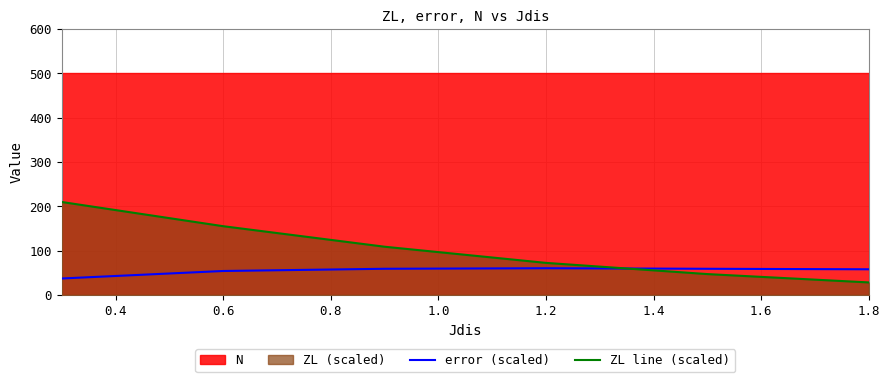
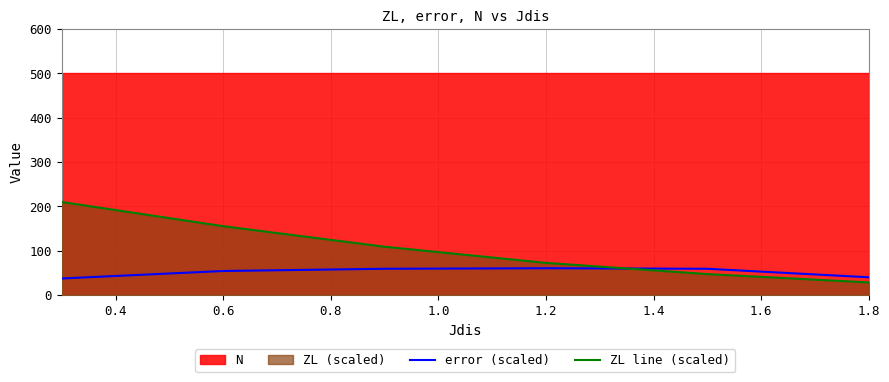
  {
    "error (scaled)": {
      "0.6": 50,
      "1.2": 60,
-     "1.8": 60
+     "1.8": 40
    },
    "ZL (scaled)": {
      "0.6": 150,
      "1.2": 70,
      "1.8": 30
    }
  }
